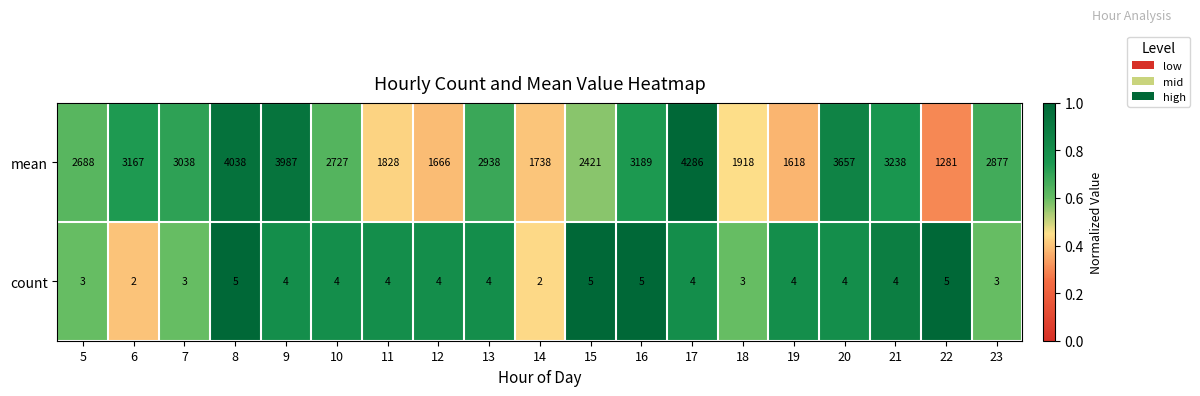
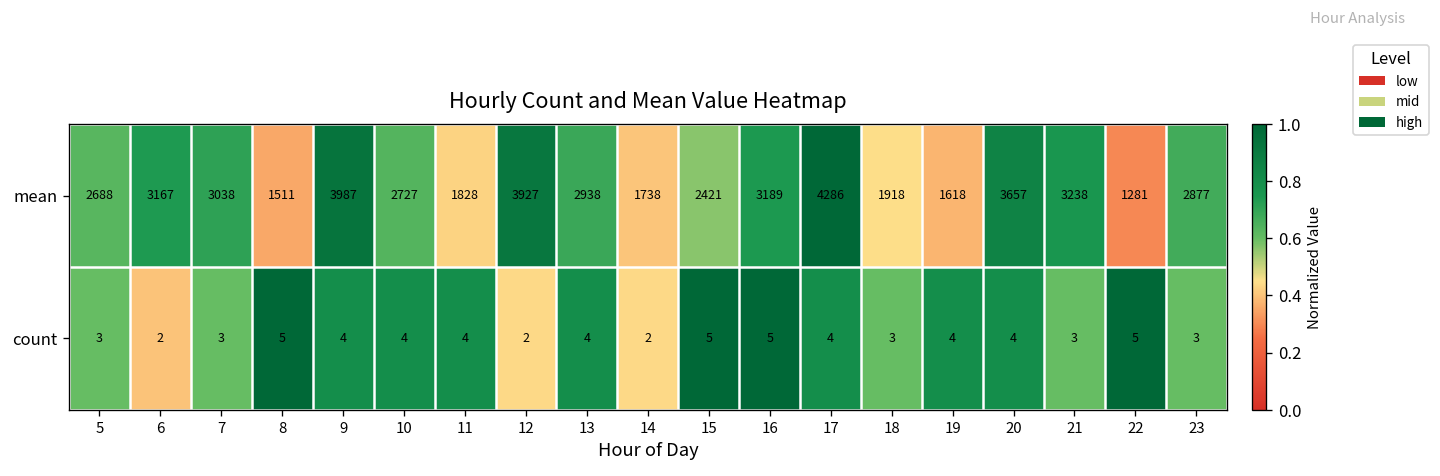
  {
    "mean": {
      "5": 2688,
      "6": 3167,
      "7": 3038,
-     "8": 4038,
+     "8": 1511,
      "9": 3987,
      "10": 2727,
      "11": 1828,
-     "12": 1666,
+     "12": 3927,
      "13": 2938,
      "14": 1738,
      "15": 2421,
      "16": 3189,
      "17": 4286,
      "18": 1918,
      "19": 1618,
      "20": 3657,
      "21": 3238,
      "22": 1281,
      "23": 2877
    },
    "count": {
      "5": 3,
      "6": 2,
      "7": 3,
      "8": 5,
      "9": 4,
      "10": 4,
      "11": 4,
-     "12": 4,
+     "12": 2,
      "13": 4,
      "14": 2,
      "15": 5,
      "16": 5,
      "17": 4,
      "18": 3,
      "19": 4,
      "20": 4,
-     "21": 4,
+     "21": 3,
      "22": 5,
      "23": 3
    }
  }
